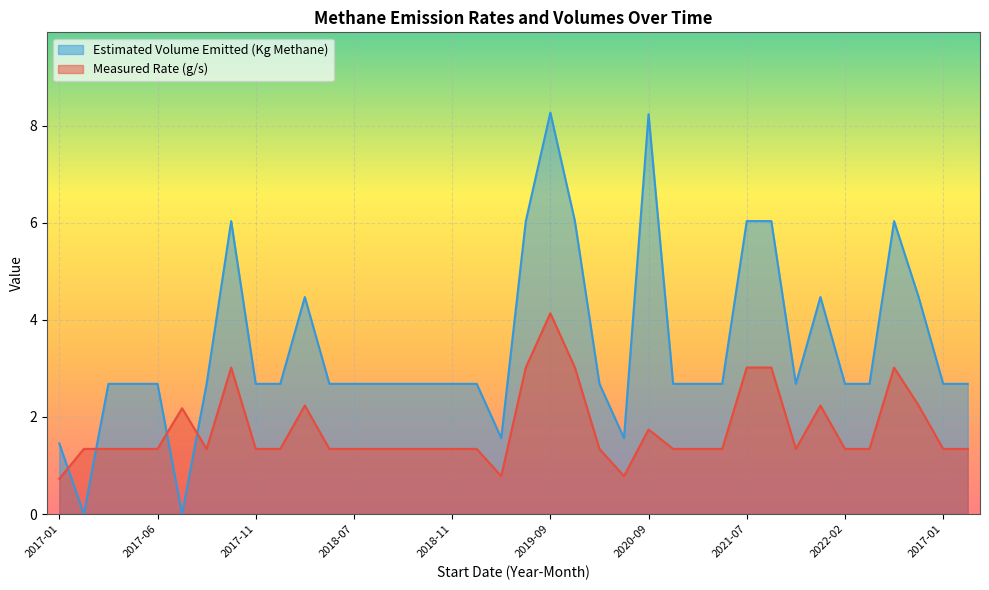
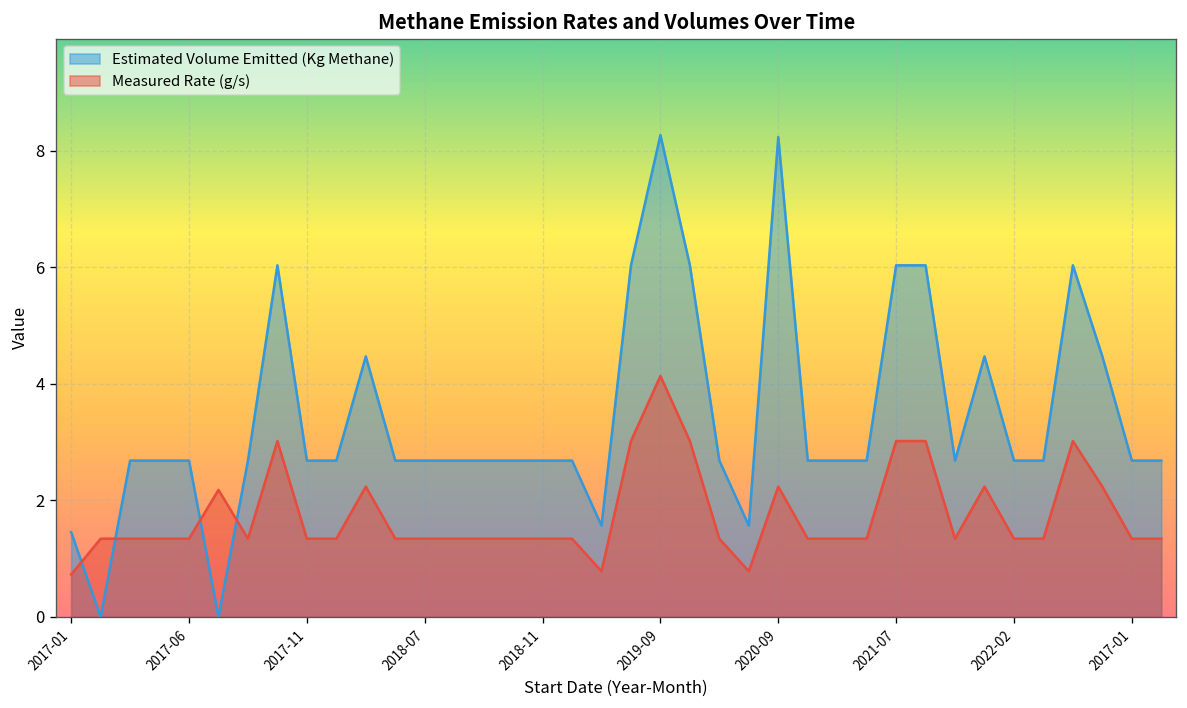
  {
    "Estimated Volume Emitted (Kg Methane)": {
      "2019-09": 8.3,
      "2020-09": 8.2
    },
    "Measured Rate (g/s)": {
      "2019-09": 4.1,
-     "2020-09": 1.7
+     "2020-09": 2.2
    }
  }
